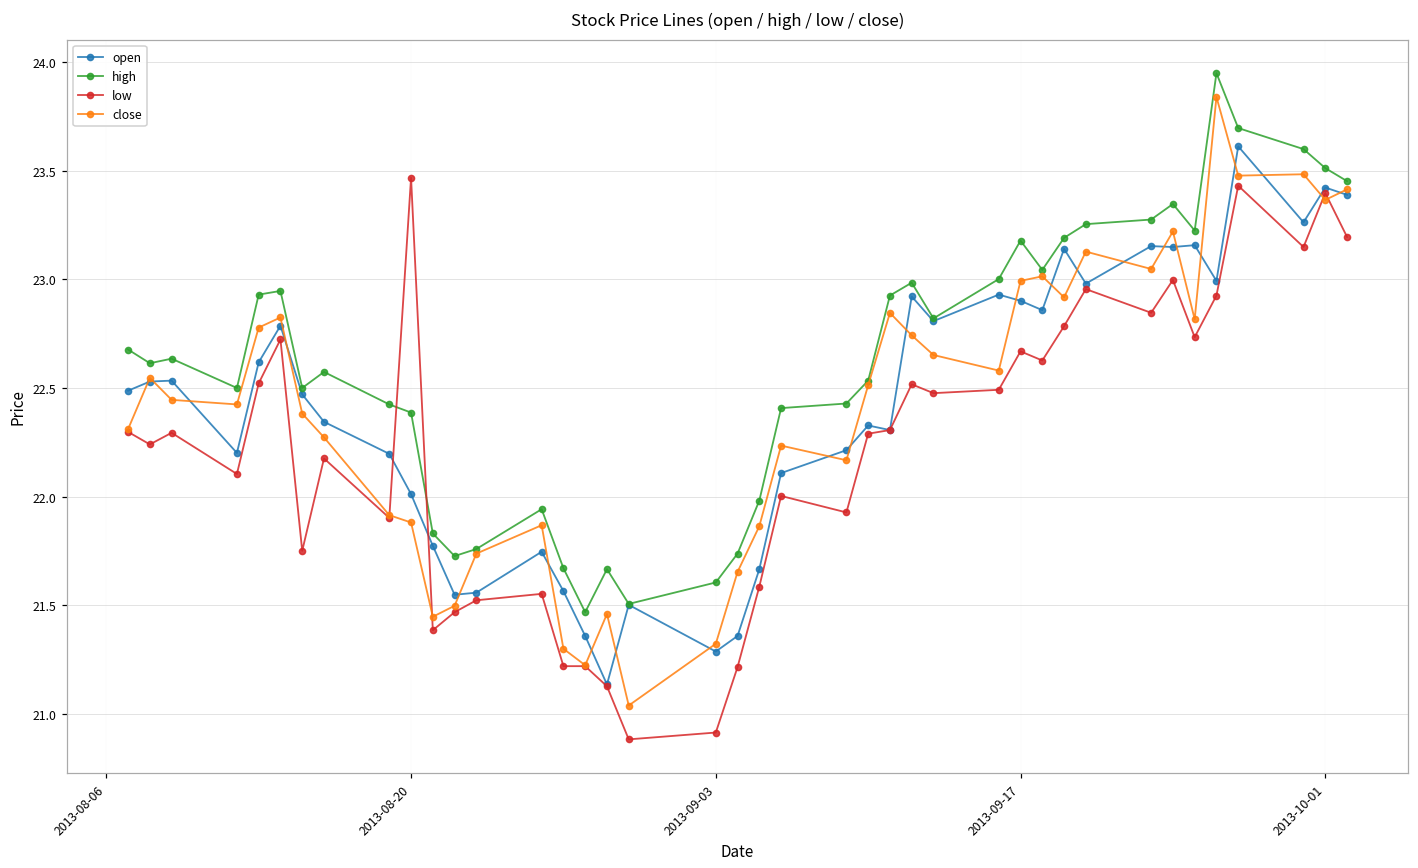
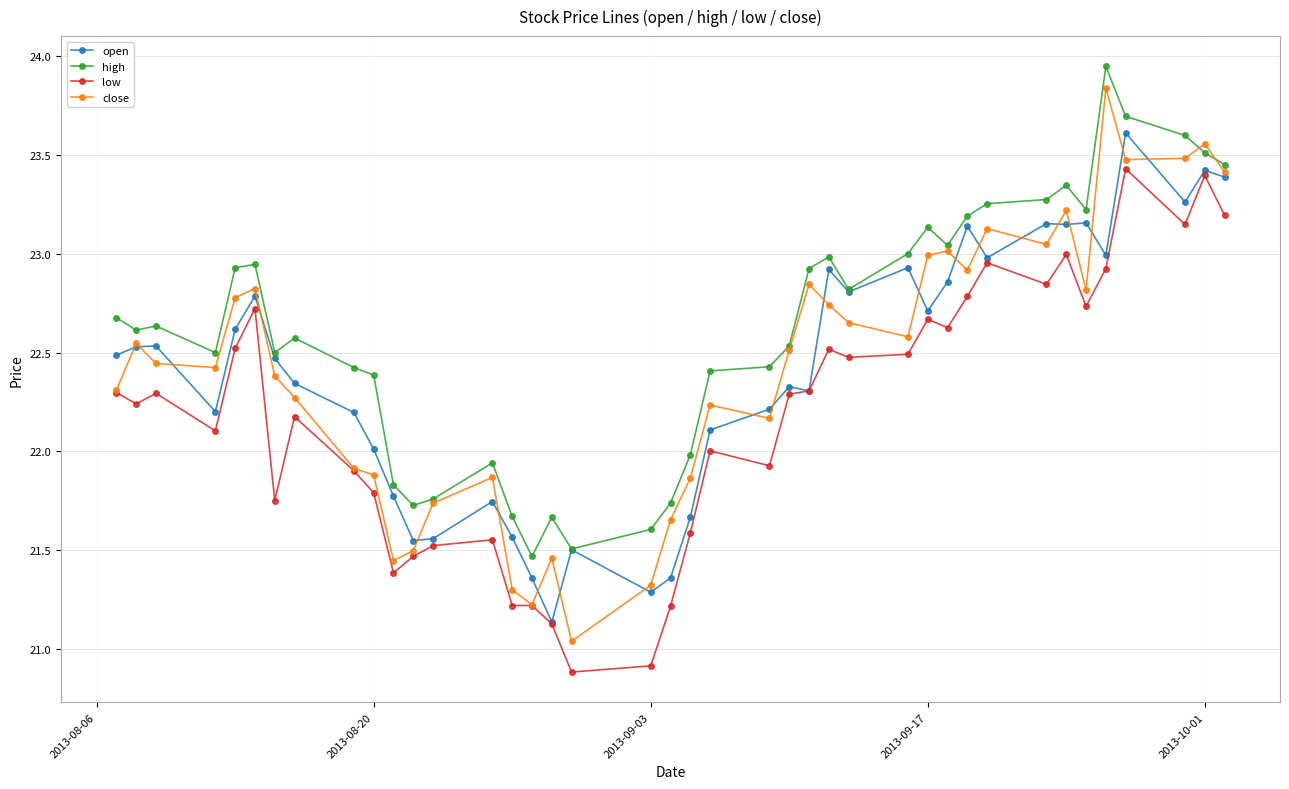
  {
    "open": {
      "2013-08-20": 22.01,
      "2013-09-03": 21.29,
-     "2013-09-17": 22.90,
+     "2013-09-17": 22.71,
      "2013-10-01": 23.42
    },
    "high": {
      "2013-08-20": 22.39,
      "2013-09-03": 21.61,
-     "2013-09-17": 23.18,
+     "2013-09-17": 23.13,
      "2013-10-01": 23.51
    },
    "low": {
-     "2013-08-20": 23.47,
+     "2013-08-20": 21.79,
      "2013-09-03": 20.92,
      "2013-09-17": 22.67,
      "2013-10-01": 23.40
    },
    "close": {
      "2013-08-20": 21.88,
      "2013-09-03": 21.32,
      "2013-09-17": 22.99,
-     "2013-10-01": 23.36
+     "2013-10-01": 23.56
    }
  }
